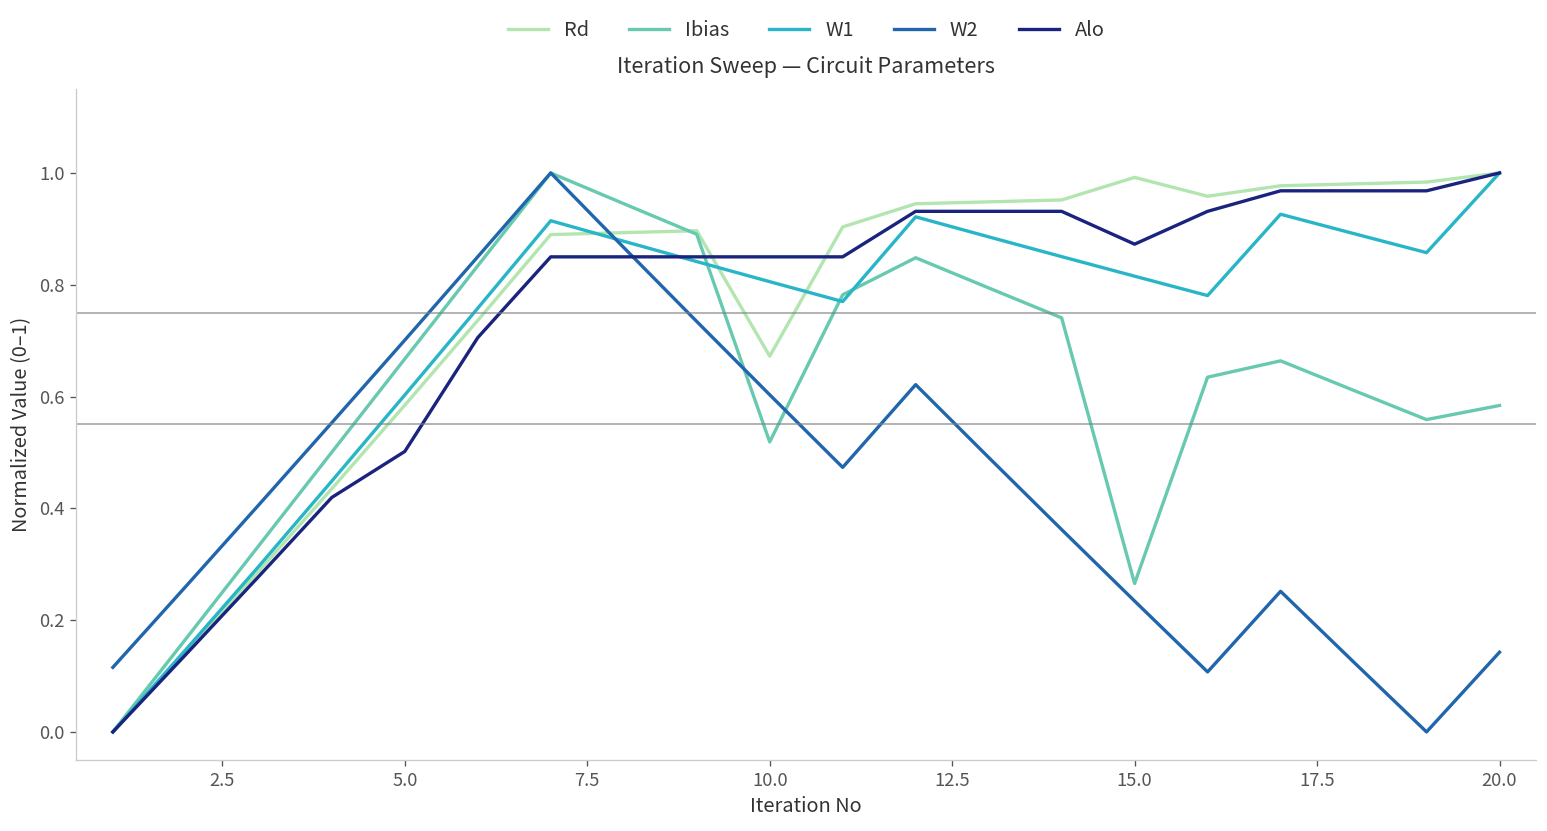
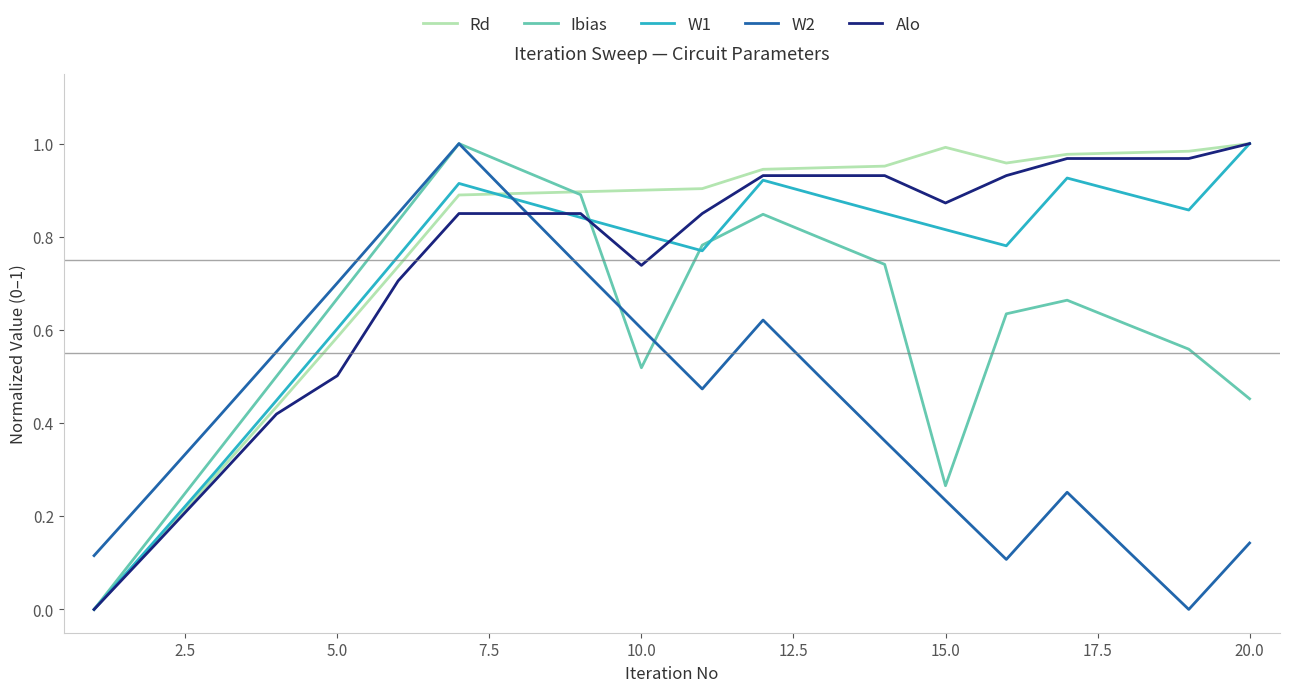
  {
    "Rd": {
      "5.0": 0.58,
-     "10.0": 0.67,
+     "10.0": 0.90,
      "15.0": 0.99
    },
    "Ibias": {
      "5.0": 0.67,
      "10.0": 0.52,
      "15.0": 0.27,
-     "20.0": 0.58
+     "20.0": 0.45
    },
    "W1": {
      "5.0": 0.60,
      "10.0": 0.81,
      "15.0": 0.82
    },
    "W2": {
      "5.0": 0.70,
      "10.0": 0.60,
      "15.0": 0.23,
      "20.0": 0.14
    },
    "Alo": {
      "5.0": 0.50,
-     "10.0": 0.85,
+     "10.0": 0.74,
      "15.0": 0.87
    }
  }
